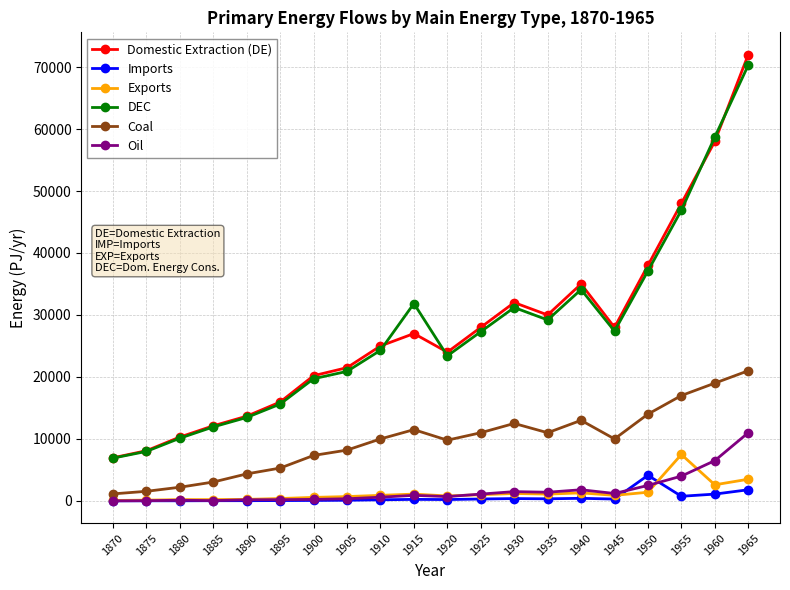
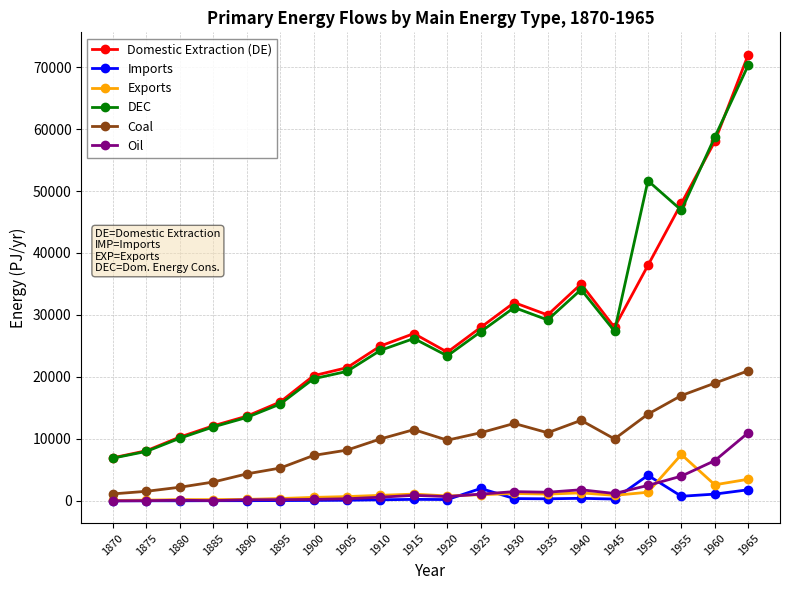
  {
    "Domestic Extraction (DE)": {
      "1900": 20000,
      "1905": 22000,
      "1910": 25000,
      "1915": 27000,
      "1920": 24000,
      "1925": 28000,
      "1930": 32000,
      "1935": 30000,
      "1940": 35000,
      "1945": 28000,
      "1950": 38000,
      "1955": 48000,
      "1960": 58000,
      "1965": 72000
    },
    "Imports": {
      "1910": 0,
      "1915": 0,
      "1920": 0,
-     "1925": 0,
+     "1925": 2000,
      "1930": 0,
      "1935": 0,
      "1940": 0,
      "1945": 0,
      "1950": 4000,
      "1955": 1000,
      "1960": 1000,
      "1965": 2000
    },
    "Exports": {
      "1940": 1000,
      "1950": 1000,
      "1955": 7000,
      "1960": 3000,
      "1965": 4000
    },
    "DEC": {
      "1900": 20000,
      "1905": 21000,
      "1910": 24000,
-     "1915": 32000,
+     "1915": 26000,
      "1920": 23000,
      "1925": 27000,
      "1930": 31000,
      "1935": 29000,
      "1940": 34000,
      "1945": 27000,
-     "1950": 37000,
+     "1950": 52000,
      "1955": 47000,
      "1960": 59000,
      "1965": 70000
    },
    "Coal": {
      "1870": 1000,
      "1875": 2000,
      "1880": 2000,
      "1885": 3000,
      "1890": 4000,
      "1895": 5000,
      "1900": 7000,
      "1905": 8000,
      "1910": 10000,
      "1915": 12000,
      "1920": 10000,
      "1925": 11000,
      "1930": 13000,
      "1935": 11000,
      "1940": 13000,
      "1945": 10000,
      "1950": 14000,
      "1955": 17000,
      "1960": 19000,
      "1965": 21000
    },
    "Oil": {
      "1940": 2000,
      "1950": 3000,
      "1955": 4000,
      "1960": 7000,
      "1965": 11000
    }
  }
